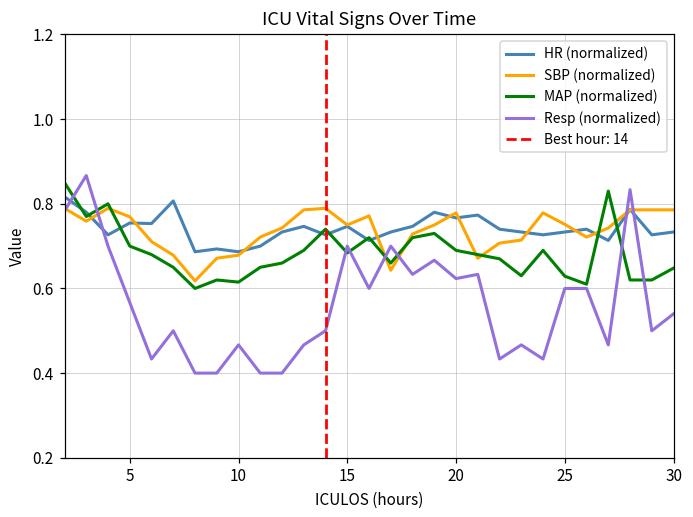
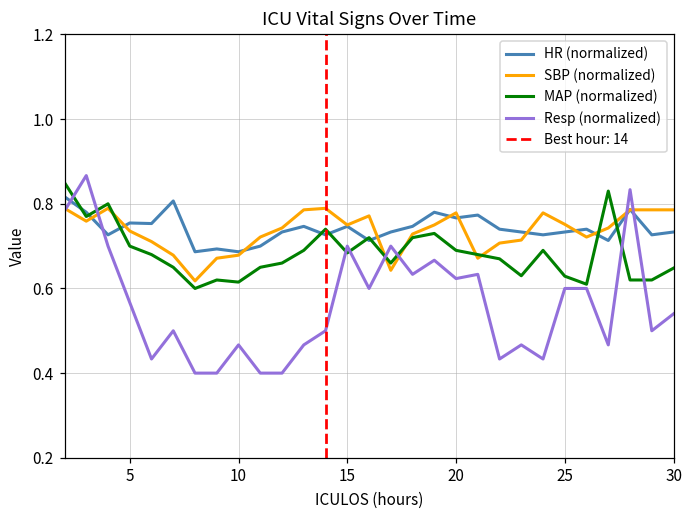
  {
    "HR (normalized)": {
      "5": 0.75,
      "10": 0.69,
      "20": 0.77,
      "25": 0.73,
      "30": 0.73
    },
    "SBP (normalized)": {
-     "5": 0.77,
+     "5": 0.74,
      "10": 0.68,
      "20": 0.78,
      "25": 0.75,
      "30": 0.79
    },
    "MAP (normalized)": {
      "5": 0.70,
      "10": 0.62,
      "15": 0.68,
      "20": 0.69,
      "25": 0.63,
      "30": 0.65
    },
    "Resp (normalized)": {
      "5": 0.57,
      "10": 0.47,
      "15": 0.70,
      "20": 0.62,
      "25": 0.60,
      "30": 0.54
    }
  }
